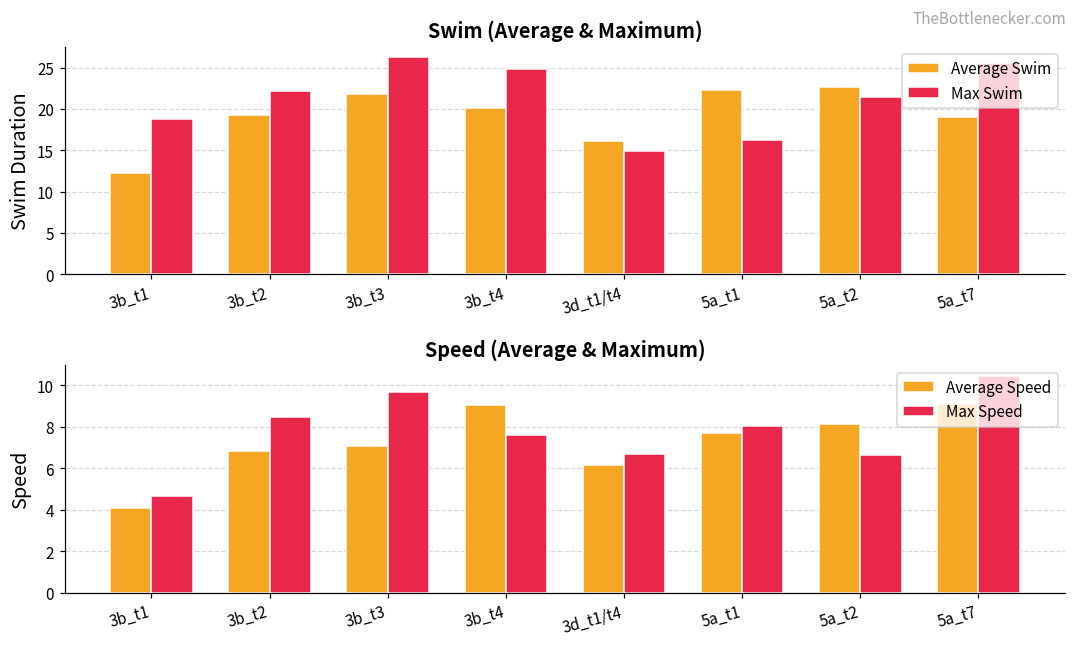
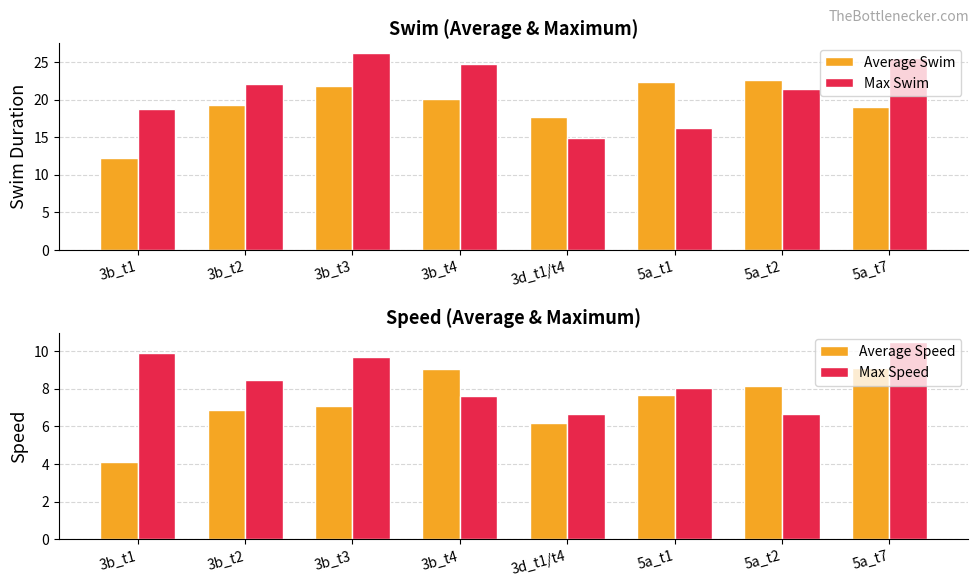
  {
    "Swim (Average & Maximum)": {
      "Average Swim": {
        "3b_t1": 12,
        "3b_t2": 19,
        "3b_t3": 22,
        "3b_t4": 20,
-       "3d_t1/t4": 16,
+       "3d_t1/t4": 18,
        "5a_t1": 22,
        "5a_t2": 23,
        "5a_t7": 19
      },
      "Max Swim": {
        "3b_t1": 19,
        "3b_t2": 22,
        "3b_t3": 26,
        "3b_t4": 25,
        "3d_t1/t4": 15,
        "5a_t1": 16,
        "5a_t2": 21
      }
    },
    "Speed (Average & Maximum)": {
      "Average Speed": {
        "3b_t1": 4.1,
        "3b_t2": 6.8,
        "3b_t3": 7.1,
        "3b_t4": 9.1,
        "3d_t1/t4": 6.2,
        "5a_t1": 7.7,
        "5a_t2": 8.1
      },
      "Max Speed": {
-       "3b_t1": 4.7,
+       "3b_t1": 9.9,
        "3b_t2": 8.5,
        "3b_t3": 9.7,
        "3b_t4": 7.6,
        "3d_t1/t4": 6.7,
        "5a_t1": 8.1,
        "5a_t2": 6.7
      }
    }
  }
